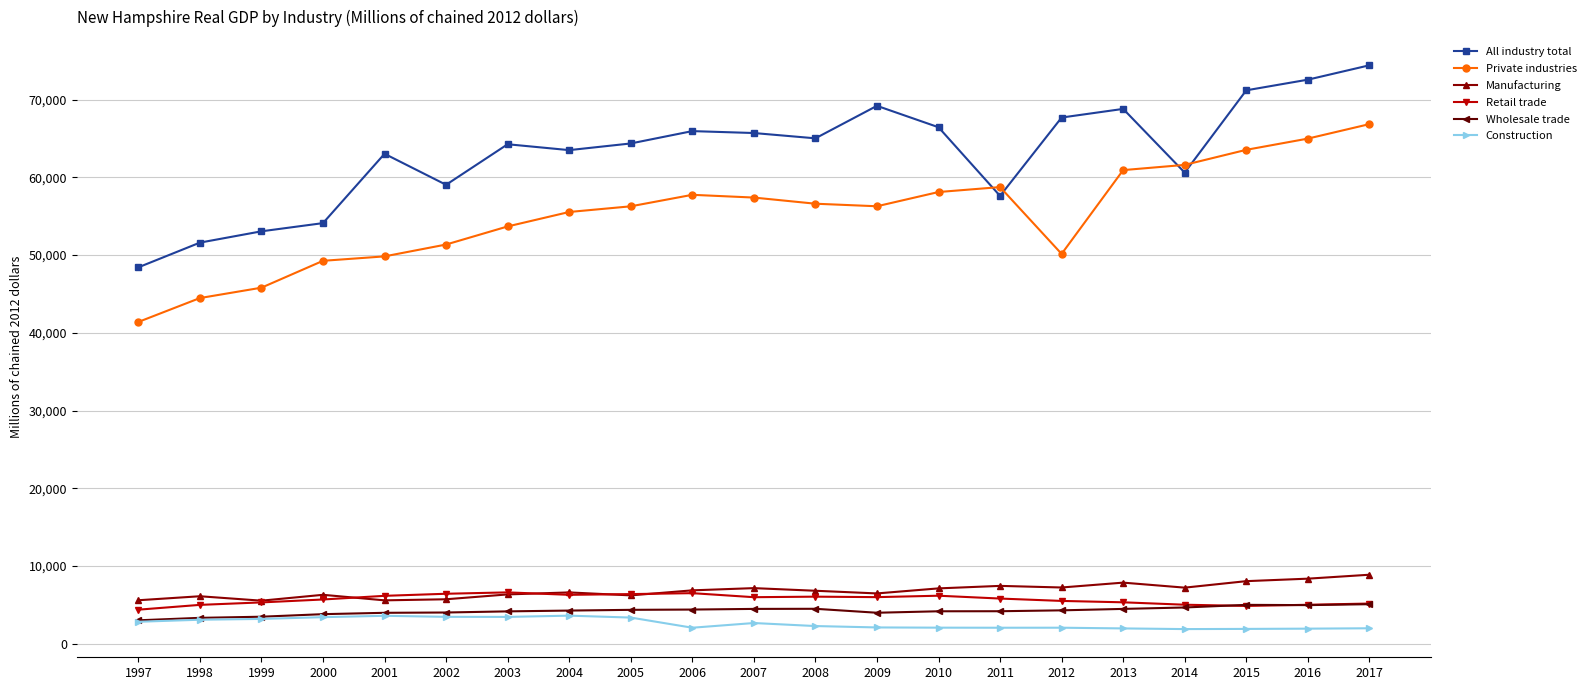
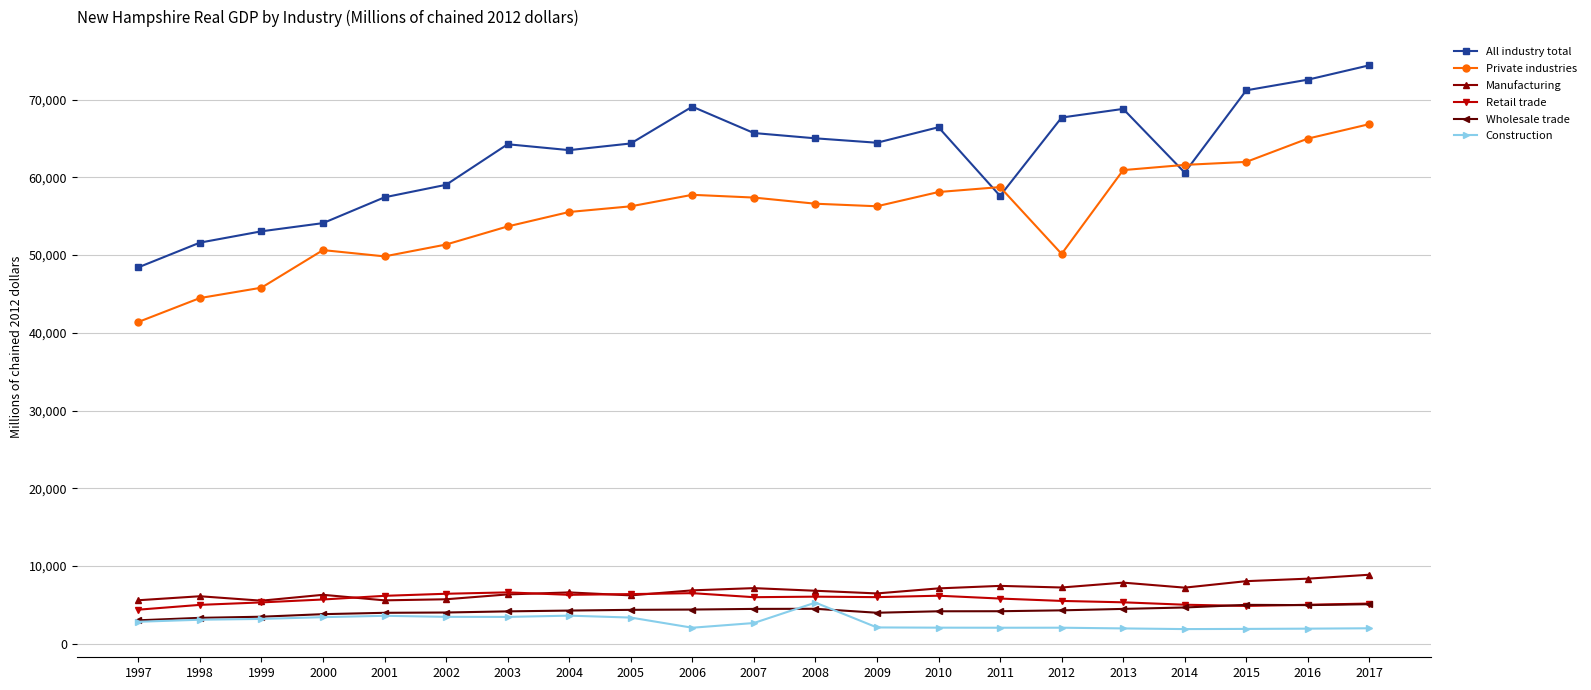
  {
    "All industry total": {
      "1997": "48,000",
      "1998": "52,000",
      "1999": "53,000",
      "2000": "54,000",
-     "2001": "63,000",
+     "2001": "57,000",
      "2002": "59,000",
      "2003": "64,000",
      "2004": "63,000",
      "2005": "64,000",
-     "2006": "66,000",
+     "2006": "69,000",
      "2007": "66,000",
      "2008": "65,000",
-     "2009": "69,000",
+     "2009": "64,000",
      "2010": "66,000",
      "2011": "58,000",
      "2012": "68,000",
      "2013": "69,000",
      "2014": "61,000",
      "2015": "71,000",
      "2016": "73,000",
      "2017": "74,000"
    },
    "Private industries": {
      "1997": "41,000",
      "1998": "44,000",
      "1999": "46,000",
-     "2000": "49,000",
+     "2000": "51,000",
      "2001": "50,000",
      "2002": "51,000",
      "2003": "54,000",
      "2004": "56,000",
      "2005": "56,000",
      "2006": "58,000",
      "2007": "57,000",
      "2008": "57,000",
      "2009": "56,000",
      "2010": "58,000",
      "2011": "59,000",
      "2012": "50,000",
      "2013": "61,000",
      "2014": "62,000",
-     "2015": "64,000",
+     "2015": "62,000",
      "2016": "65,000",
      "2017": "67,000"
    },
    "Construction": {
      "2000": "3,000",
      "2001": "4,000",
      "2002": "3,000",
      "2003": "3,000",
      "2004": "4,000",
      "2005": "3,000",
      "2006": "2,000",
      "2007": "3,000",
-     "2008": "2,000",
+     "2008": "5,000",
      "2009": "2,000",
      "2010": "2,000",
      "2011": "2,000",
      "2012": "2,000",
      "2013": "2,000",
      "2014": "2,000",
      "2015": "2,000",
      "2016": "2,000",
      "2017": "2,000"
    }
  }
